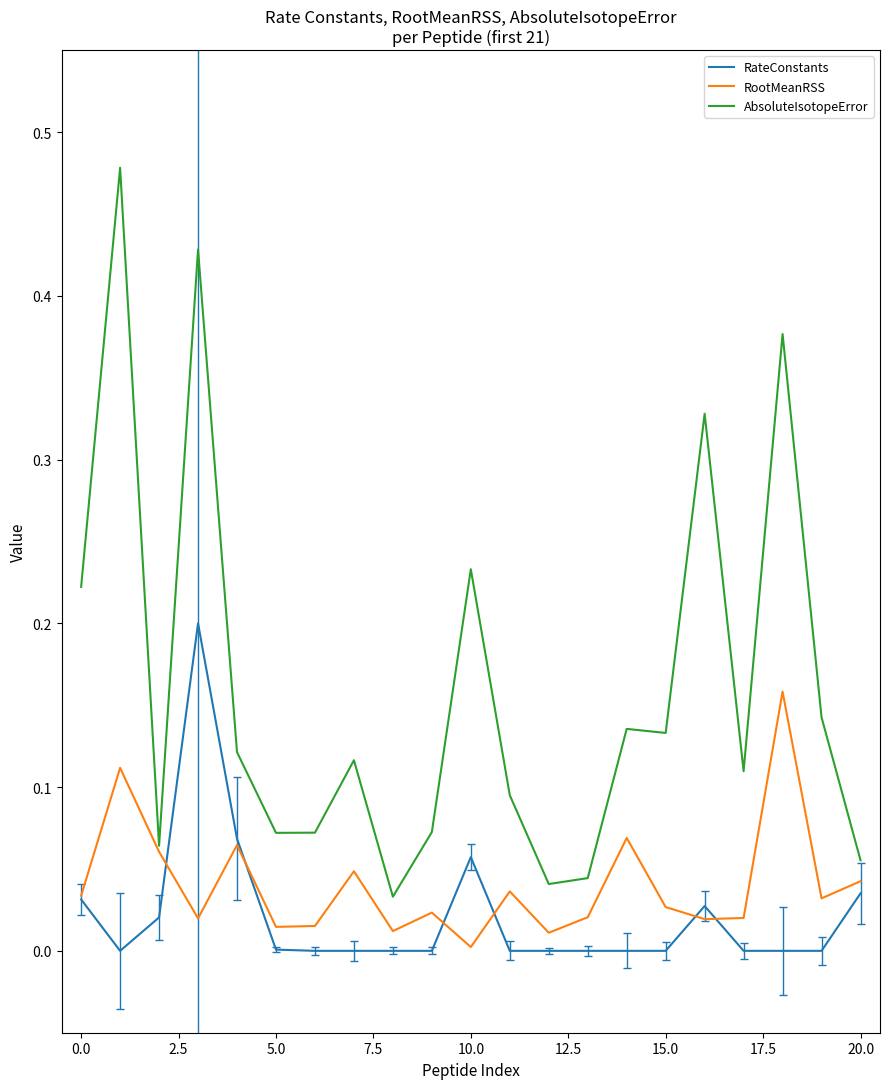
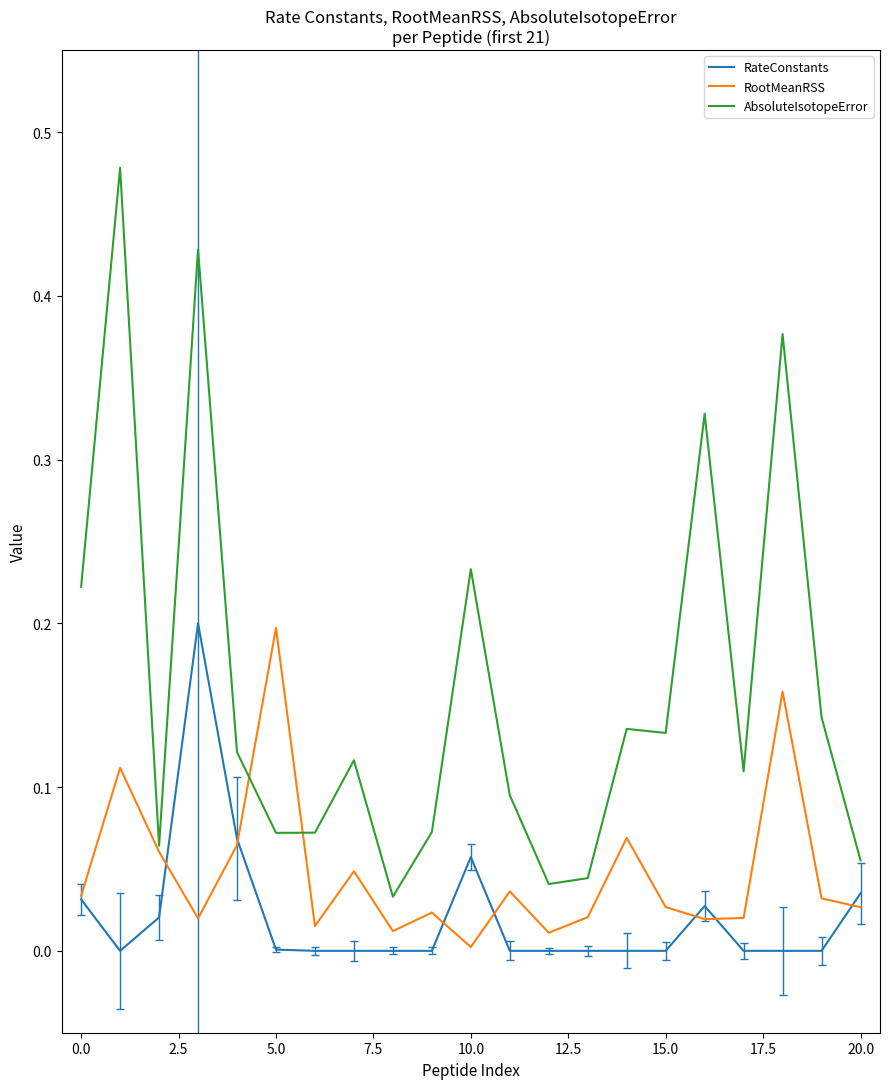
  {
    "RootMeanRSS": {
      "0.0": 0.034,
-     "5.0": 0.015,
+     "5.0": 0.197,
      "10.0": 0.002,
      "15.0": 0.027,
-     "20.0": 0.043
+     "20.0": 0.027
    },
    "AbsoluteIsotopeError": {
      "0.0": 0.222,
      "5.0": 0.072,
      "10.0": 0.233,
      "15.0": 0.133,
      "20.0": 0.055
    }
  }
